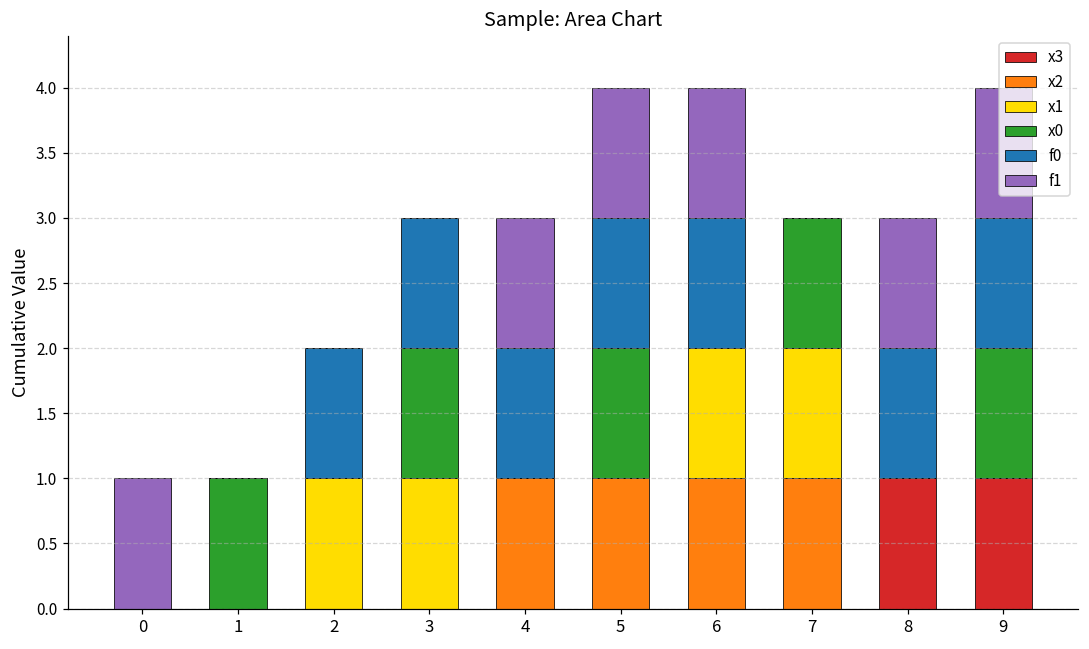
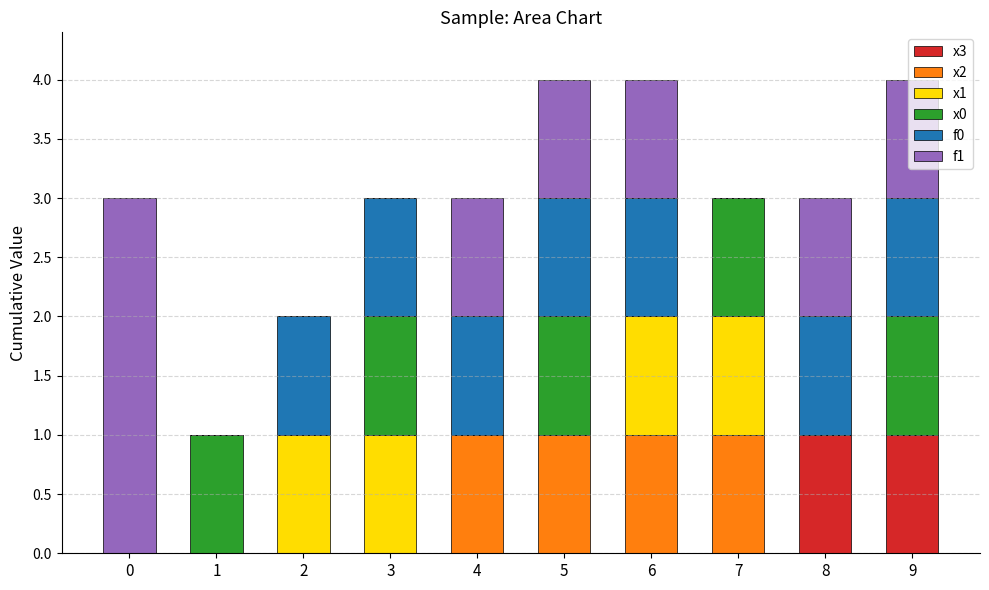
  {
    "x3": {
      "0": 0,
      "1": 0,
      "2": 0,
      "3": 0,
      "4": 0,
      "5": 0,
      "6": 0,
      "7": 0,
      "8": 1,
      "9": 1
    },
    "x1": {
      "0": 0,
      "1": 0,
      "2": 1,
      "3": 1,
      "4": 0,
      "5": 0,
      "6": 1,
      "7": 1,
      "8": 0,
      "9": 0
    },
    "x0": {
      "0": 0,
      "1": 1,
      "2": 0,
      "3": 1,
      "4": 0,
      "5": 1,
      "6": 0,
      "7": 1,
      "8": 0,
      "9": 1
    },
    "f0": {
      "0": 0,
      "1": 0,
      "2": 1,
      "3": 1,
      "4": 1,
      "5": 1,
      "6": 1,
      "7": 0,
      "8": 1,
      "9": 1
    },
    "f1": {
-     "0": 1,
+     "0": 3,
      "1": 0,
      "2": 0,
      "3": 0,
      "4": 1,
      "5": 1,
      "6": 1,
      "7": 0,
      "8": 1
    }
  }
